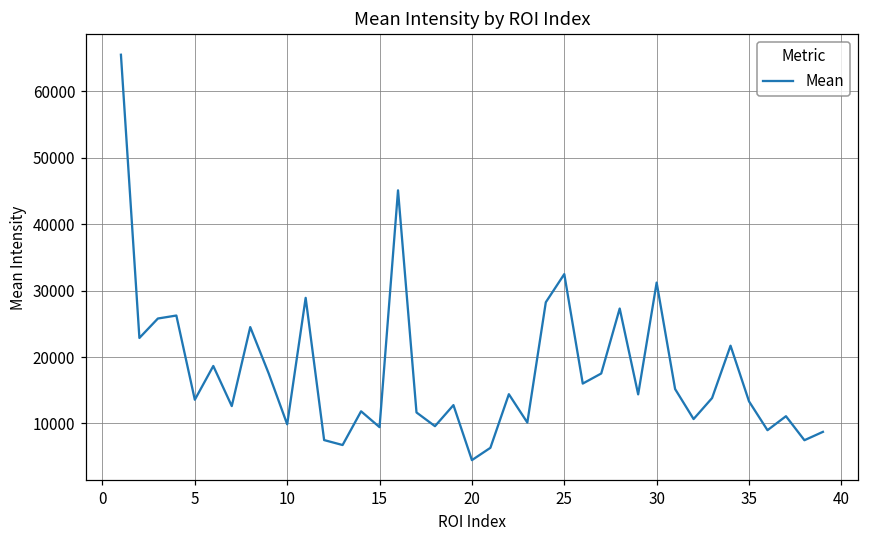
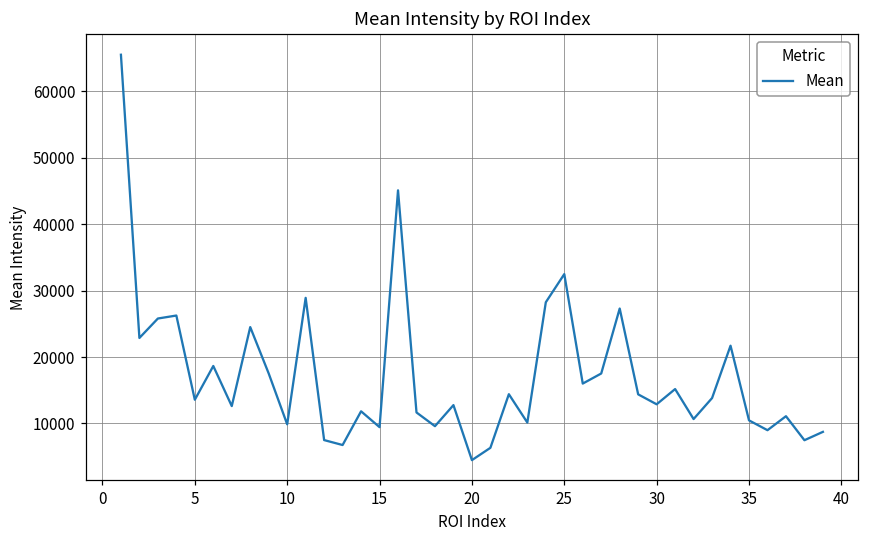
  {
    "5": 14000,
    "10": 10000,
    "15": 9000,
    "20": 4000,
    "25": 32000,
-   "30": 31000,
-   "35": 13000
+   "30": 13000,
+   "35": 10000
  }
